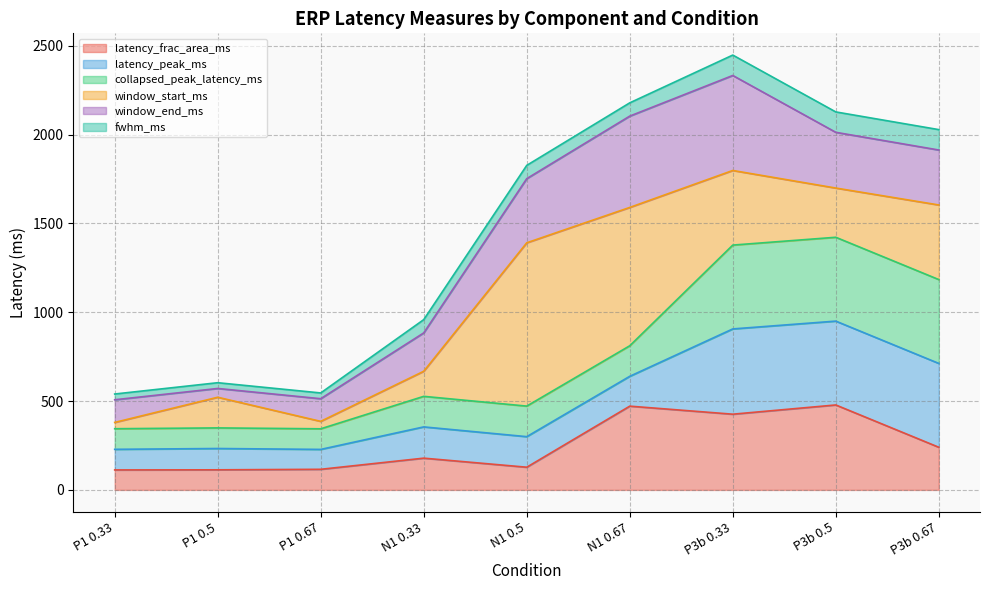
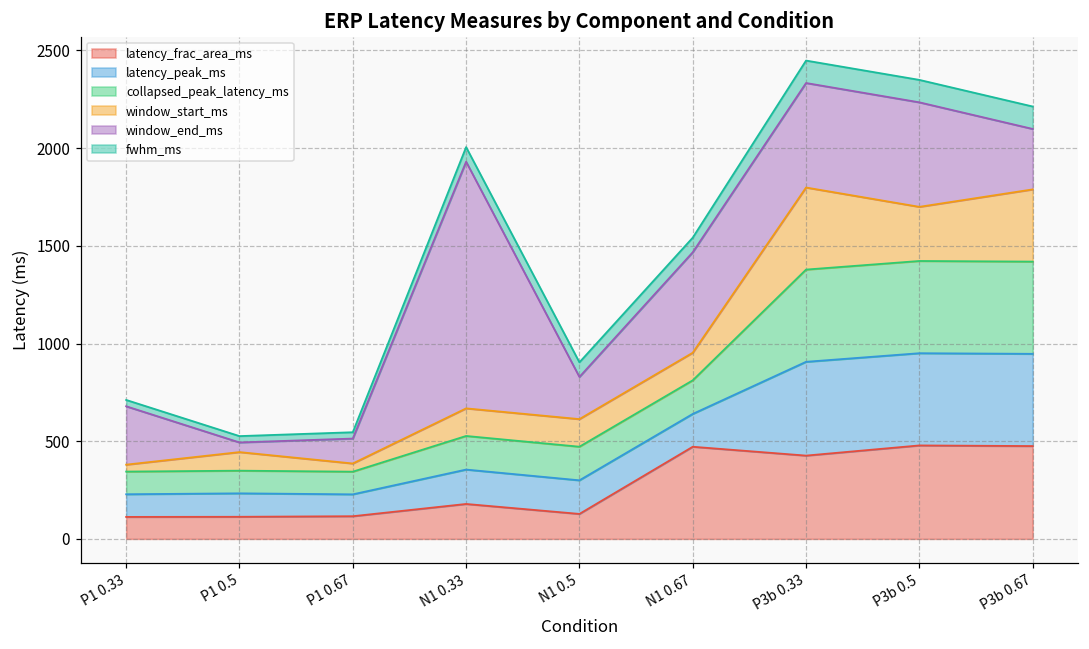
  {
    "latency_frac_area_ms": {
      "P1 0.33": 110,
      "P1 0.5": 110,
      "P1 0.67": 120,
      "N1 0.33": 180,
      "N1 0.5": 130,
      "N1 0.67": 470,
      "P3b 0.33": 430,
      "P3b 0.5": 480,
-     "P3b 0.67": 240
+     "P3b 0.67": 480
    },
    "window_start_ms": {
      "P1 0.33": 40,
-     "P1 0.5": 170,
+     "P1 0.5": 100,
      "P1 0.67": 40,
      "N1 0.33": 140,
-     "N1 0.5": 920,
-     "N1 0.67": 780,
+     "N1 0.5": 140,
+     "N1 0.67": 140,
      "P3b 0.33": 420,
      "P3b 0.5": 280,
-     "P3b 0.67": 420
+     "P3b 0.67": 370
    },
    "window_end_ms": {
-     "P1 0.33": 130,
+     "P1 0.33": 300,
      "P1 0.5": 50,
      "P1 0.67": 130,
-     "N1 0.33": 220,
-     "N1 0.5": 360,
+     "N1 0.33": 1260,
+     "N1 0.5": 220,
      "N1 0.67": 510,
      "P3b 0.33": 530,
-     "P3b 0.5": 310,
+     "P3b 0.5": 530,
      "P3b 0.67": 310
    }
  }
